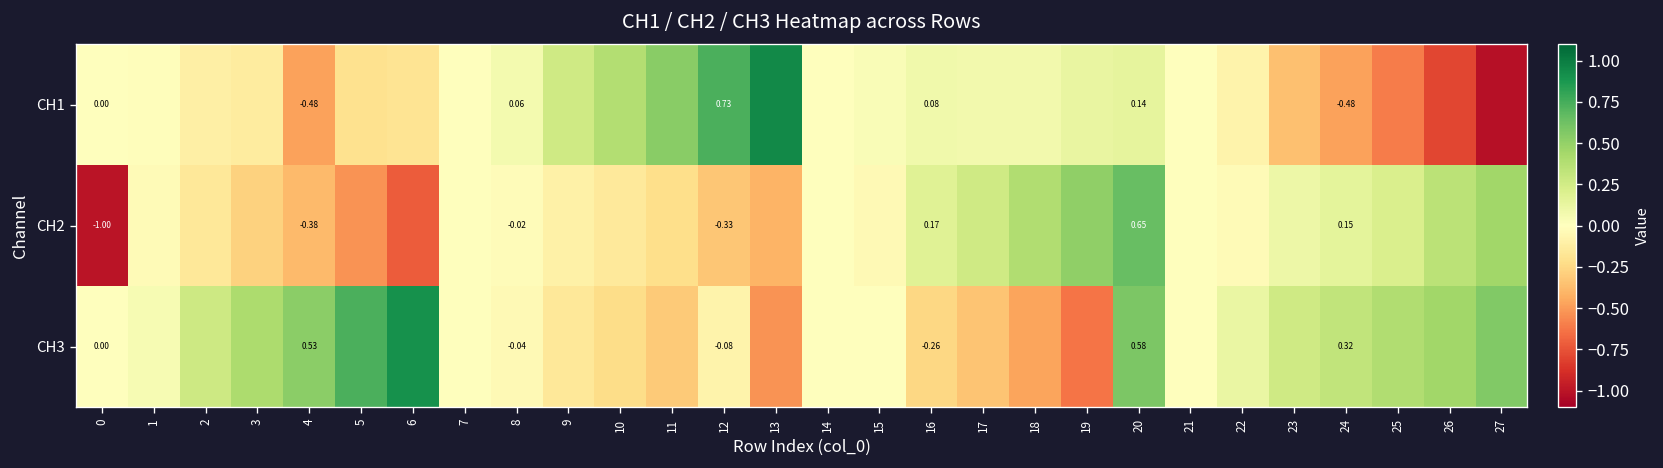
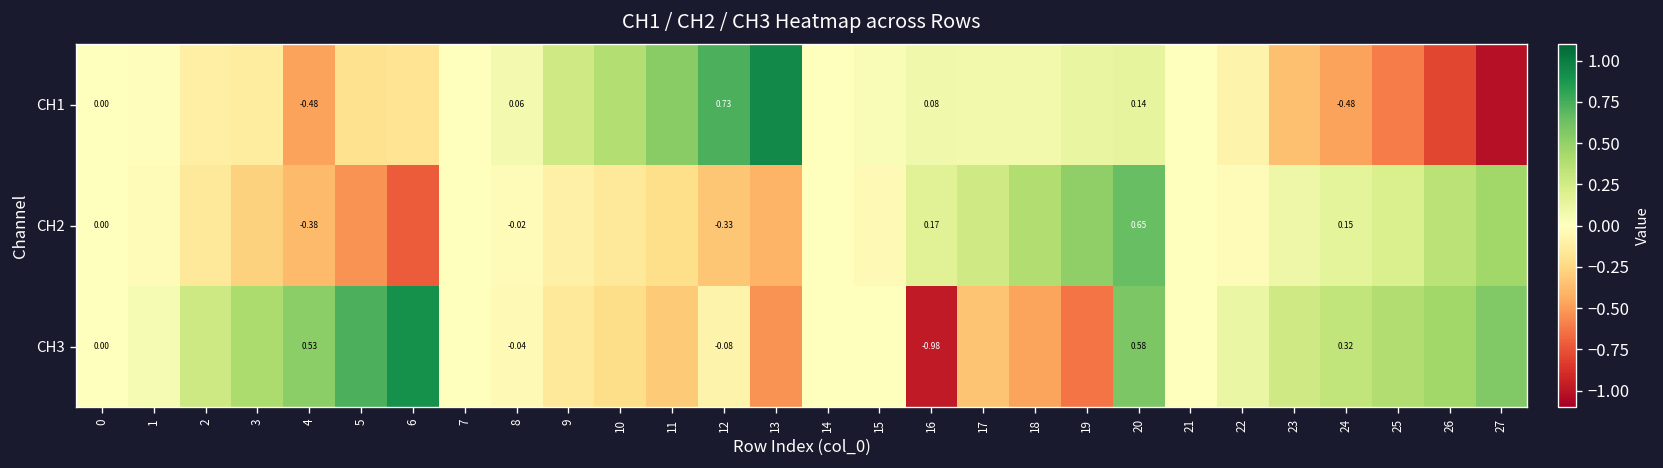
  {
    "CH1": {
      "0": 0.00,
      "4": -0.48,
      "8": 0.06,
      "12": 0.73,
      "16": 0.08,
      "20": 0.14,
      "24": -0.48
    },
    "CH2": {
-     "0": -1.00,
+     "0": 0.00,
      "4": -0.38,
      "8": -0.02,
      "12": -0.33,
      "16": 0.17,
      "20": 0.65,
      "24": 0.15
    },
    "CH3": {
      "0": 0.00,
      "4": 0.53,
      "8": -0.04,
      "12": -0.08,
-     "16": -0.26,
+     "16": -0.98,
      "20": 0.58,
      "24": 0.32
    }
  }
